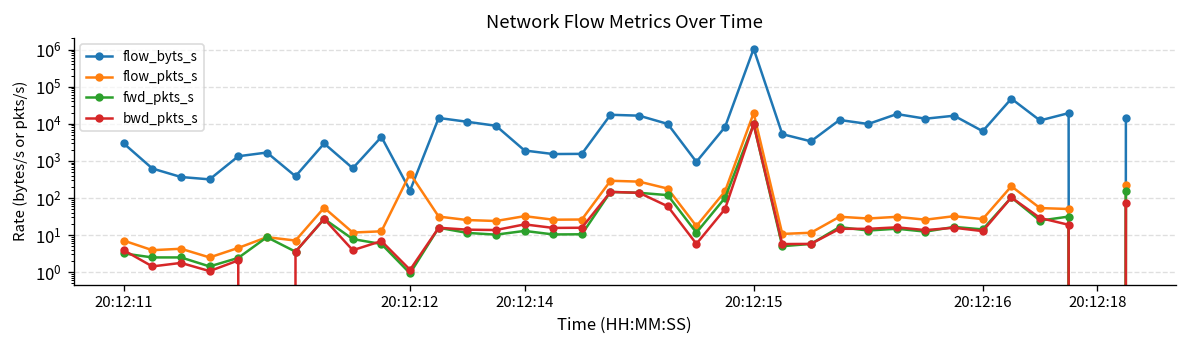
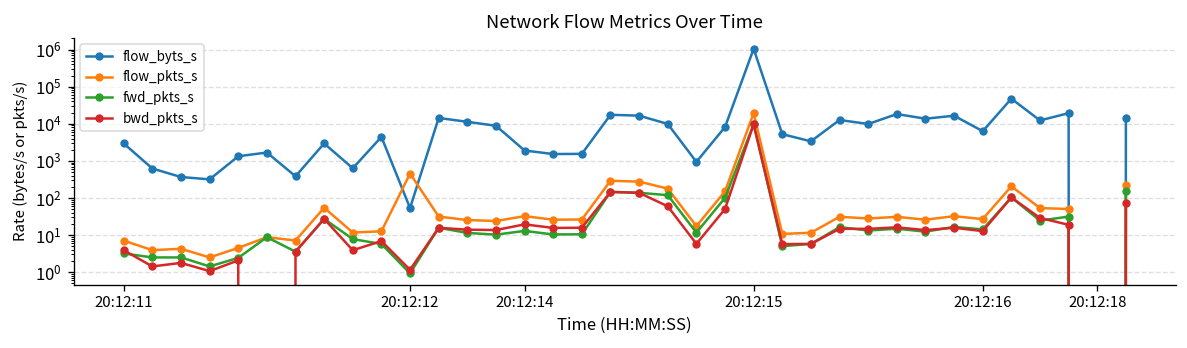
  {
    "flow_byts_s": {
-     "20:12:12": 200
+     "20:12:12": 50
    },
    "flow_pkts_s": {
      "20:12:12": 500
    },
    "fwd_pkts_s": {
      "20:12:12": 1
    },
    "bwd_pkts_s": {
      "20:12:12": 1
    }
  }
